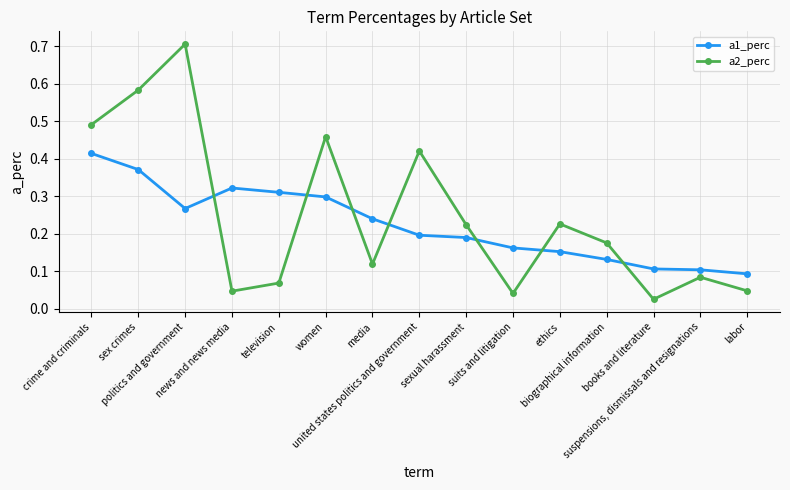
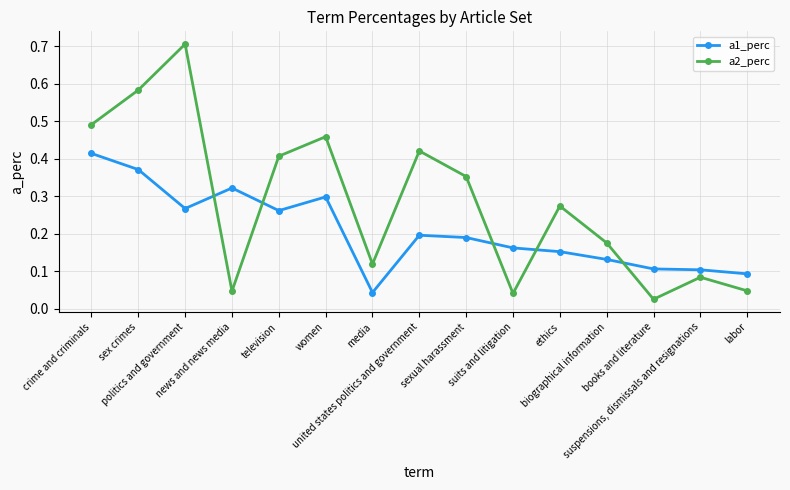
  {
    "a1_perc": {
      "crime and criminals": 0.41,
      "sex crimes": 0.37,
      "politics and government": 0.27,
      "news and news media": 0.32,
-     "television": 0.31,
+     "television": 0.26,
      "women": 0.30,
-     "media": 0.24,
+     "media": 0.04,
      "united states politics and government": 0.20,
      "sexual harassment": 0.19,
      "suits and litigation": 0.16,
      "ethics": 0.15,
      "biographical information": 0.13,
      "books and literature": 0.11,
      "suspensions, dismissals and resignations": 0.10,
      "labor": 0.09
    },
    "a2_perc": {
      "crime and criminals": 0.49,
      "sex crimes": 0.58,
      "politics and government": 0.71,
      "news and news media": 0.05,
-     "television": 0.07,
+     "television": 0.41,
      "women": 0.46,
      "media": 0.12,
      "united states politics and government": 0.42,
-     "sexual harassment": 0.22,
+     "sexual harassment": 0.35,
      "suits and litigation": 0.04,
-     "ethics": 0.23,
+     "ethics": 0.27,
      "biographical information": 0.18,
      "books and literature": 0.03,
      "suspensions, dismissals and resignations": 0.08,
      "labor": 0.05
    }
  }
